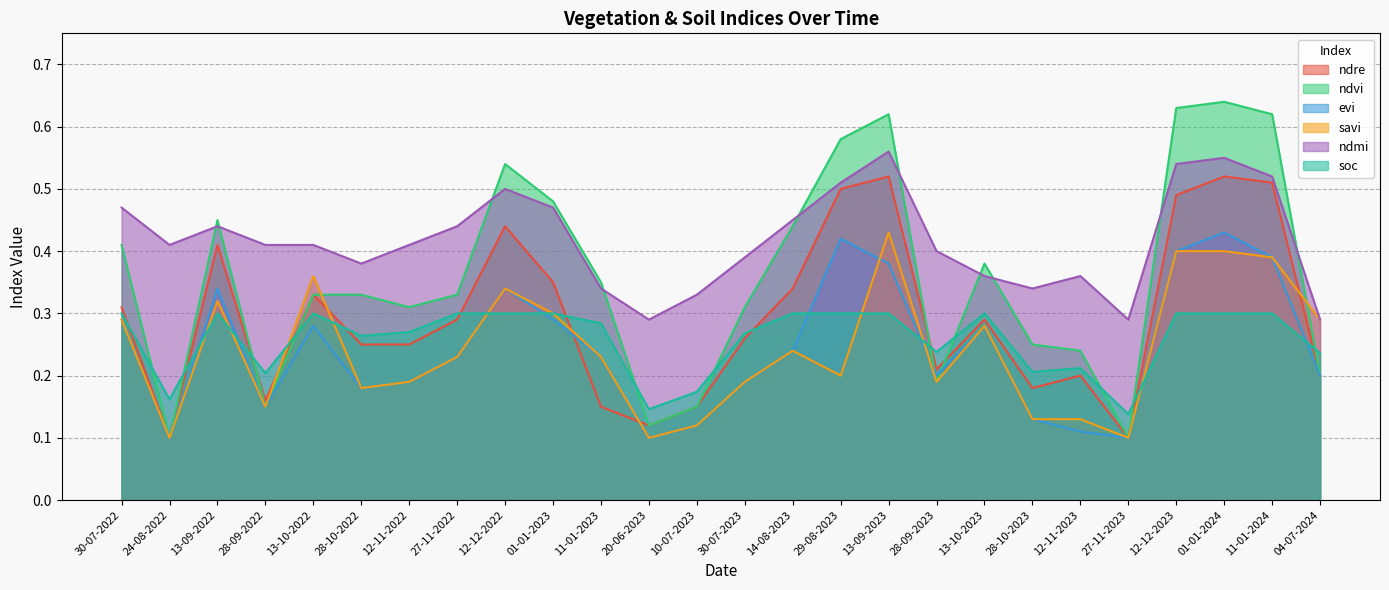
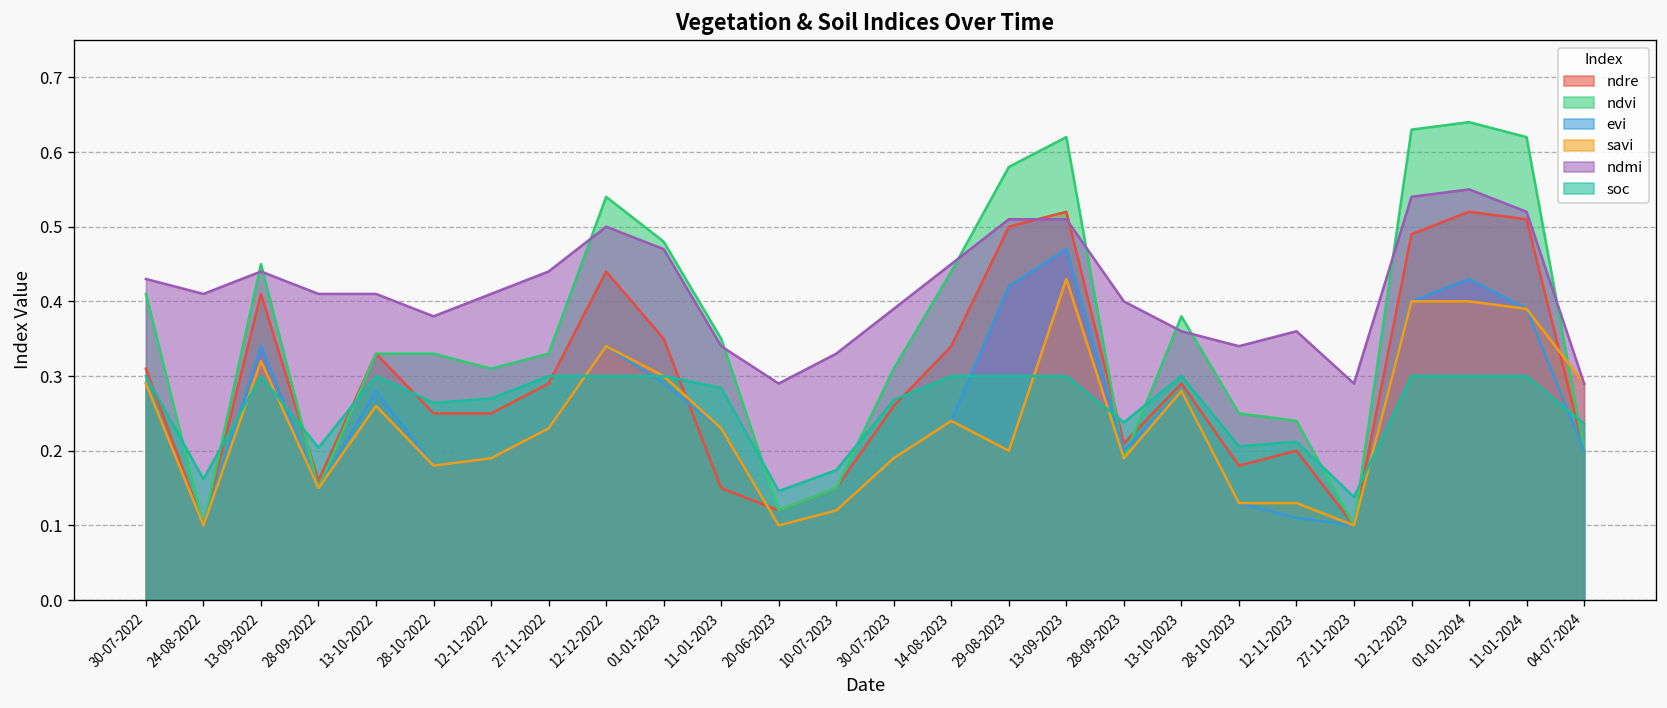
  {
    "ndre": {
      "30-07-2022": 0.31,
      "13-09-2022": 0.41,
      "28-09-2022": 0.16,
      "28-10-2022": 0.25,
      "12-11-2022": 0.25,
      "27-11-2022": 0.29,
      "12-12-2022": 0.44,
      "01-01-2023": 0.35,
      "11-01-2023": 0.15,
      "30-07-2023": 0.26,
      "14-08-2023": 0.34,
      "29-08-2023": 0.50,
      "13-09-2023": 0.52,
      "28-09-2023": 0.21,
      "13-10-2023": 0.29,
      "28-10-2023": 0.18,
      "12-11-2023": 0.20,
      "12-12-2023": 0.49,
      "01-01-2024": 0.52,
      "11-01-2024": 0.51
    },
    "evi": {
      "13-09-2022": 0.34,
      "13-10-2022": 0.28,
      "01-01-2023": 0.29,
      "29-08-2023": 0.42,
-     "13-09-2023": 0.38,
+     "13-09-2023": 0.47,
      "28-09-2023": 0.20,
      "12-11-2023": 0.11,
      "01-01-2024": 0.43
    },
    "savi": {
      "13-09-2022": 0.32,
-     "13-10-2022": 0.36,
+     "13-10-2022": 0.26,
      "29-08-2023": 0.20,
      "13-09-2023": 0.43,
      "12-11-2023": 0.13,
      "01-01-2024": 0.40
    },
    "ndmi": {
-     "30-07-2022": 0.47,
+     "30-07-2022": 0.43,
      "24-08-2022": 0.41,
      "13-09-2022": 0.44,
      "28-09-2022": 0.41,
      "13-10-2022": 0.41,
      "28-10-2022": 0.38,
      "12-11-2022": 0.41,
      "27-11-2022": 0.44,
      "12-12-2022": 0.50,
      "01-01-2023": 0.47,
      "11-01-2023": 0.34,
      "20-06-2023": 0.29,
      "10-07-2023": 0.33,
      "30-07-2023": 0.39,
      "14-08-2023": 0.45,
      "29-08-2023": 0.51,
-     "13-09-2023": 0.56,
+     "13-09-2023": 0.51,
      "28-09-2023": 0.40,
      "13-10-2023": 0.36,
      "28-10-2023": 0.34,
      "12-11-2023": 0.36,
      "27-11-2023": 0.29,
      "12-12-2023": 0.54,
      "01-01-2024": 0.55,
      "11-01-2024": 0.52
    }
  }
